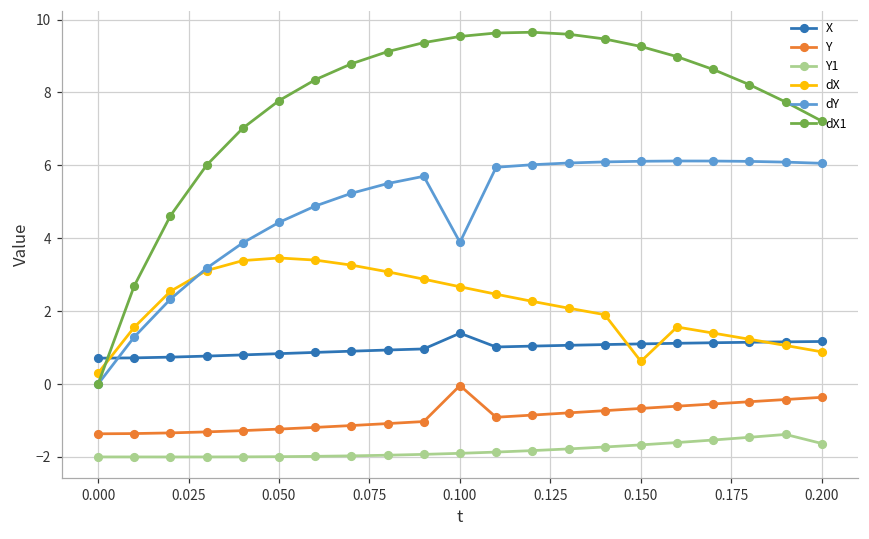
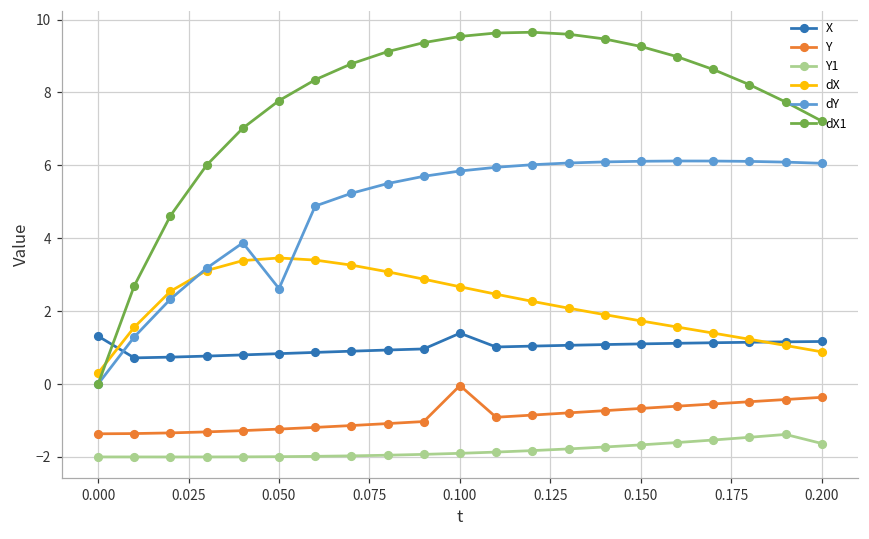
  {
    "X": {
-     "0.000": 0.7,
+     "0.000": 1.3,
      "0.050": 0.8,
      "0.100": 1.4,
      "0.150": 1.1,
      "0.200": 1.2
    },
    "Y": {
      "0.000": -1.4,
      "0.050": -1.2,
      "0.100": 0.0,
      "0.150": -0.7,
      "0.200": -0.4
    },
    "Y1": {
      "0.000": -2.0,
      "0.050": -2.0,
      "0.100": -1.9,
      "0.150": -1.7,
      "0.200": -1.6
    },
    "dX": {
      "0.000": 0.3,
      "0.050": 3.5,
      "0.100": 2.7,
-     "0.150": 0.6,
+     "0.150": 1.7,
      "0.200": 0.9
    },
    "dY": {
-     "0.050": 4.4,
-     "0.100": 3.9,
+     "0.050": 2.6,
+     "0.100": 5.8,
      "0.150": 6.1,
      "0.200": 6.1
    },
    "dX1": {
      "0.050": 7.8,
      "0.100": 9.5,
      "0.150": 9.3,
      "0.200": 7.2
    }
  }
